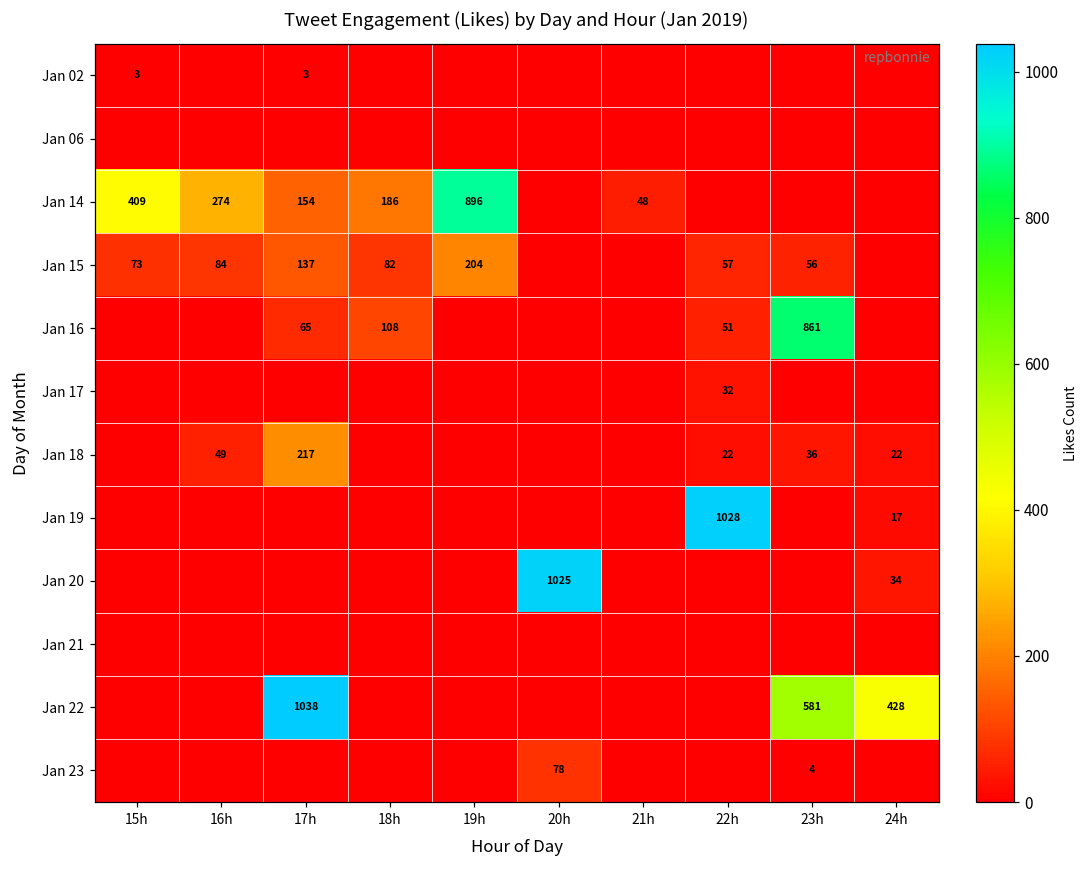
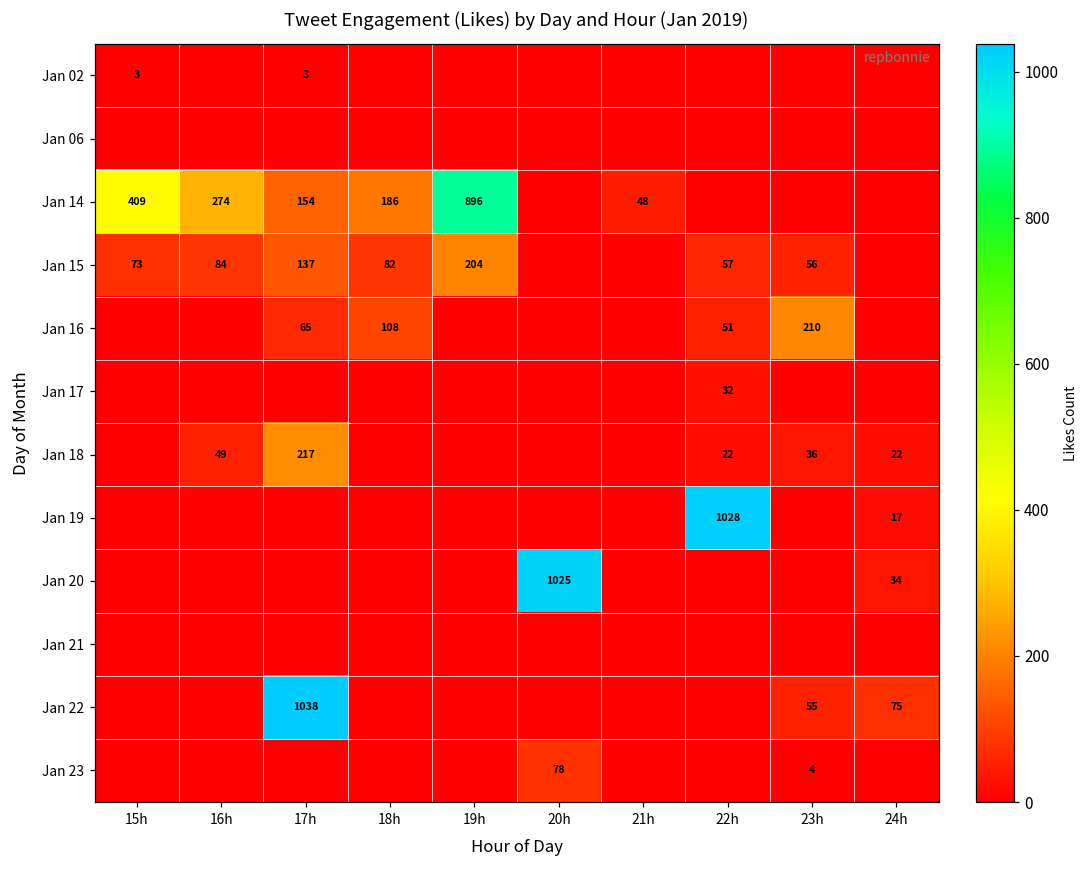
  {
    "Jan 02": {
      "15h": 3,
      "17h": 3
    },
    "Jan 14": {
      "15h": 409,
      "16h": 274,
      "17h": 154,
      "18h": 186,
      "19h": 896,
      "21h": 48
    },
    "Jan 15": {
      "15h": 73,
      "16h": 84,
      "17h": 137,
      "18h": 82,
      "19h": 204,
      "22h": 57,
      "23h": 56
    },
    "Jan 16": {
      "17h": 65,
      "18h": 108,
      "22h": 51,
-     "23h": 861
+     "23h": 210
    },
    "Jan 17": {
      "22h": 32
    },
    "Jan 18": {
      "16h": 49,
      "17h": 217,
      "22h": 22,
      "23h": 36,
      "24h": 22
    },
    "Jan 19": {
      "22h": 1028,
      "24h": 17
    },
    "Jan 20": {
      "20h": 1025,
      "24h": 34
    },
    "Jan 22": {
      "17h": 1038,
-     "23h": 581,
-     "24h": 428
+     "23h": 55,
+     "24h": 75
    },
    "Jan 23": {
      "20h": 78,
      "23h": 4
    }
  }
